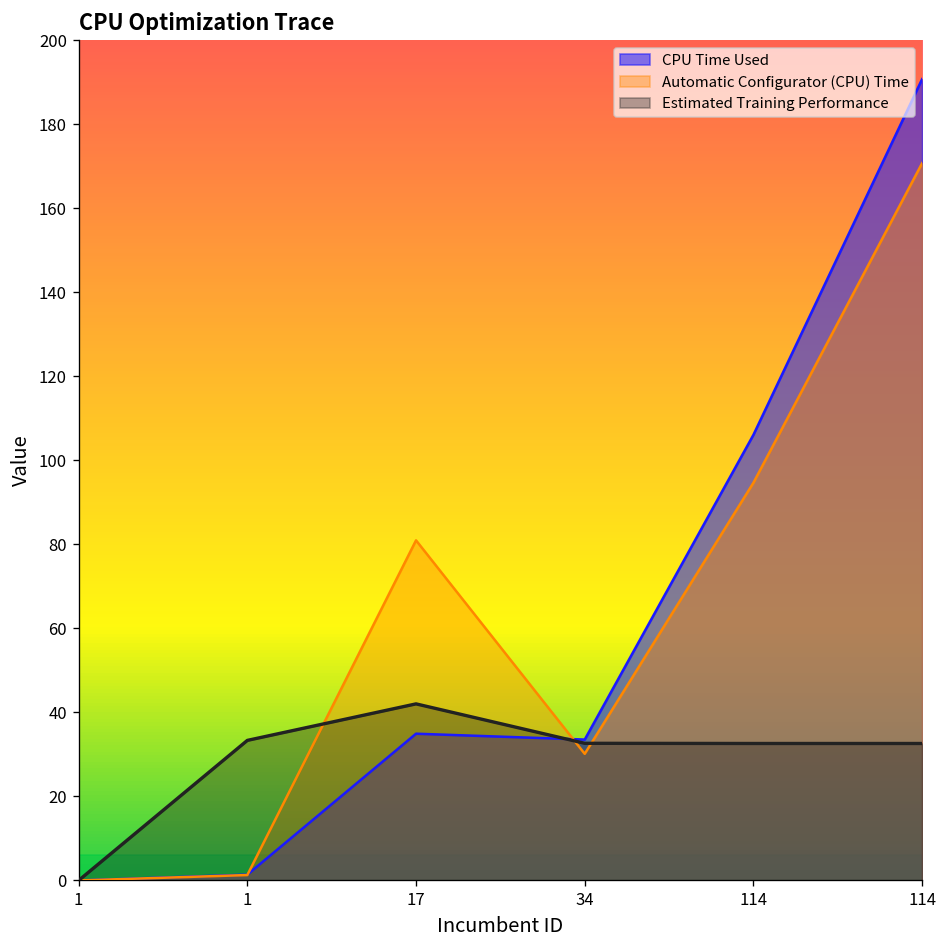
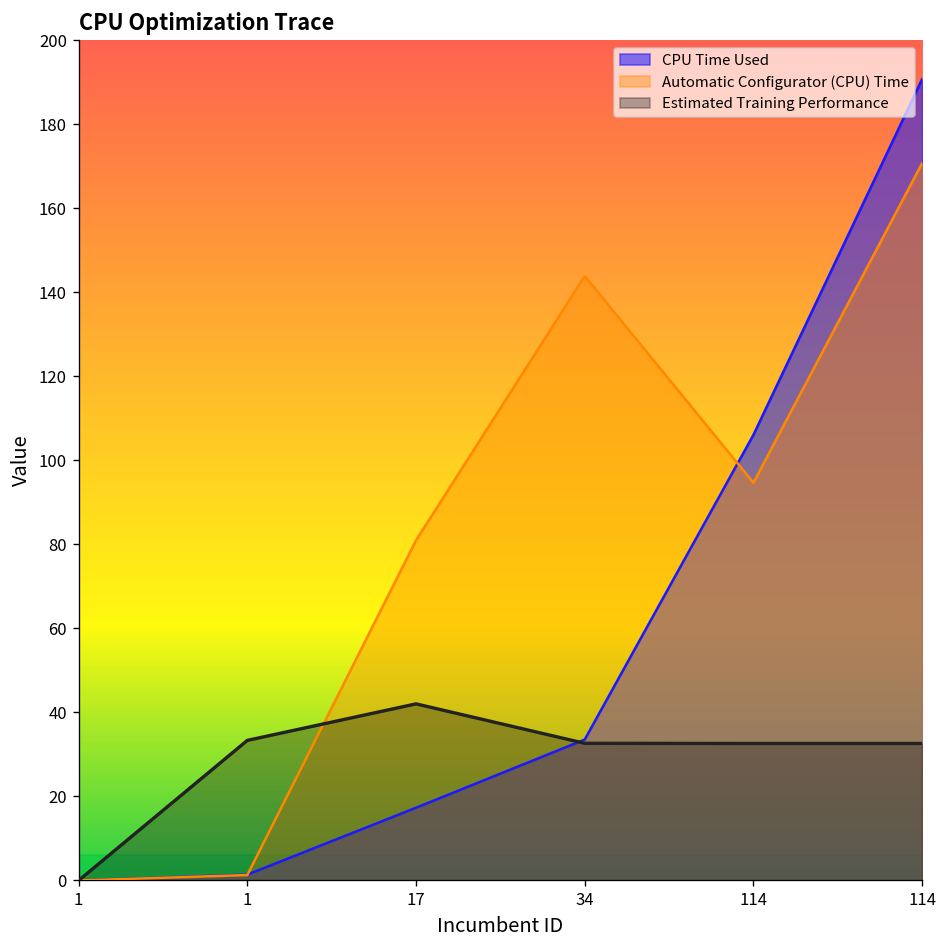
  {
    "CPU Time Used": {
-     "17": 35,
+     "17": 17,
      "34": 34
    },
    "Automatic Configurator (CPU) Time": {
      "17": 81,
-     "34": 30
+     "34": 144
    },
    "Estimated Training Performance": {
      "17": 42,
      "34": 33
    }
  }
